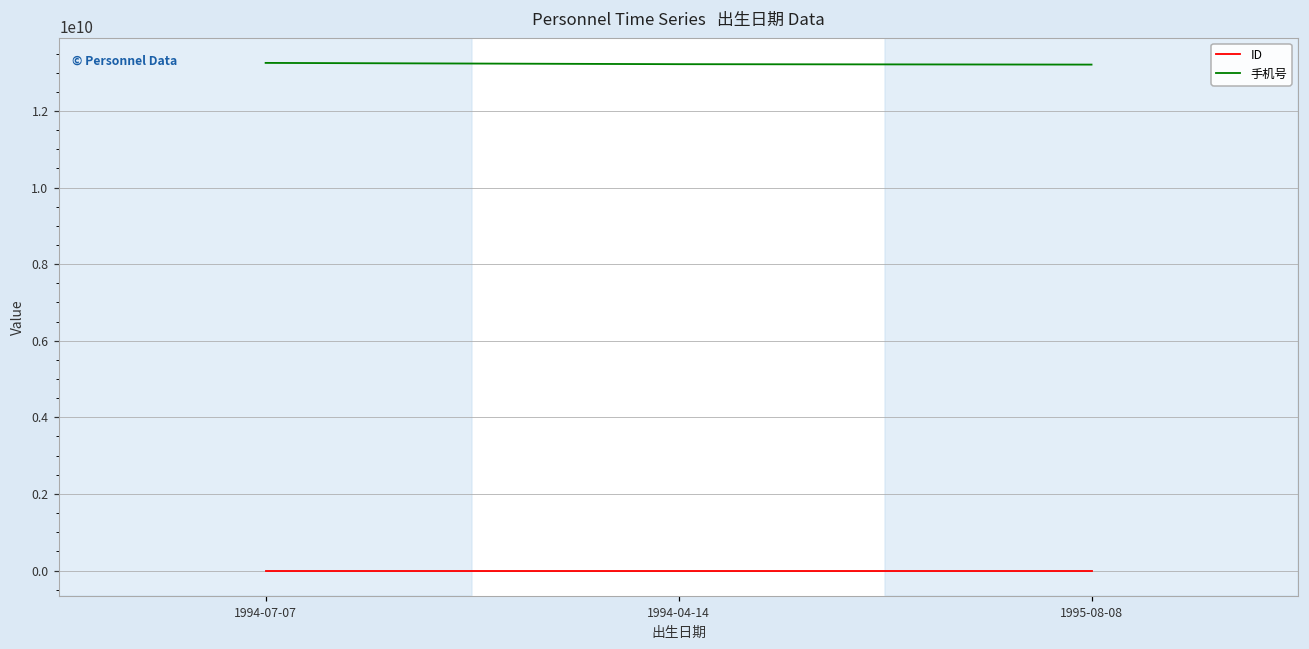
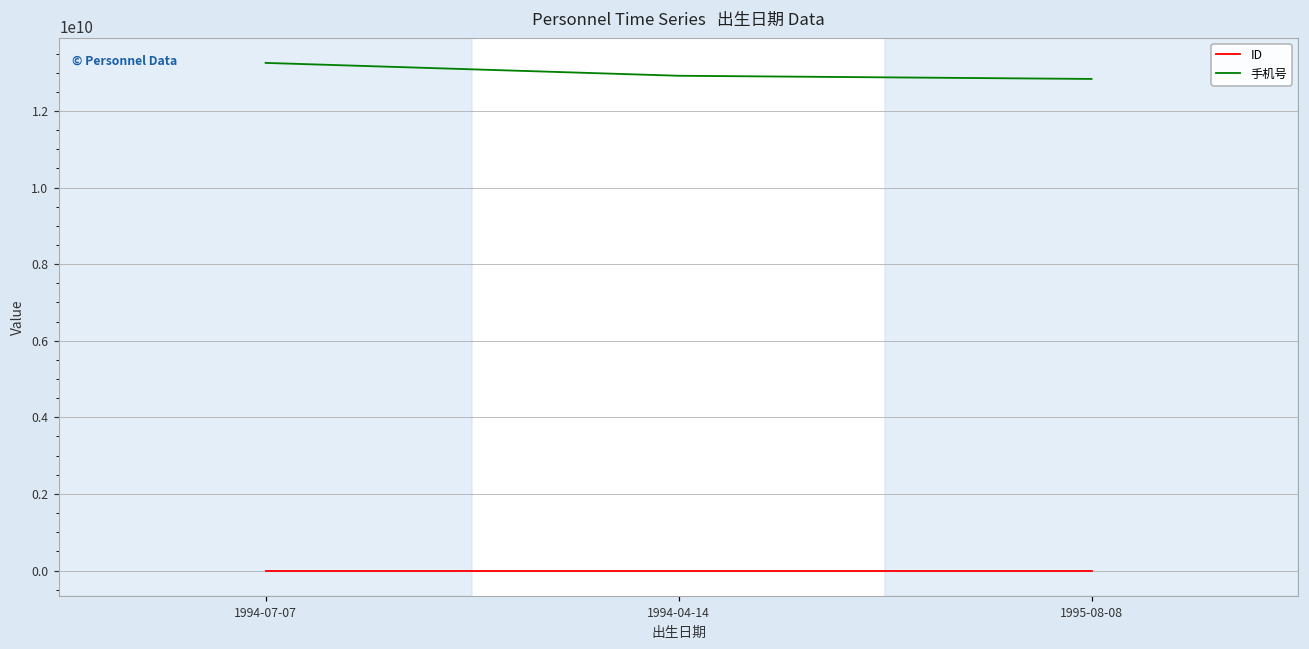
  {
    "ID": {
      "1994-07-07": 0,
      "1994-04-14": 0,
      "1995-08-08": 0
    },
    "手机号": {
      "1994-07-07": 13300000000,
-     "1994-04-14": 13200000000,
-     "1995-08-08": 13200000000
+     "1994-04-14": 12900000000,
+     "1995-08-08": 12800000000
    }
  }
